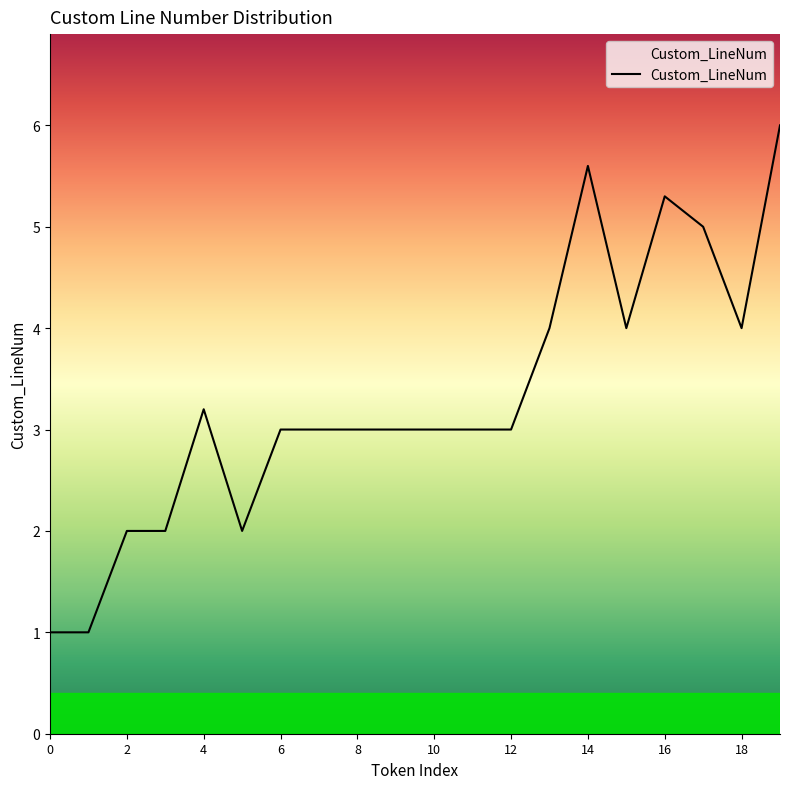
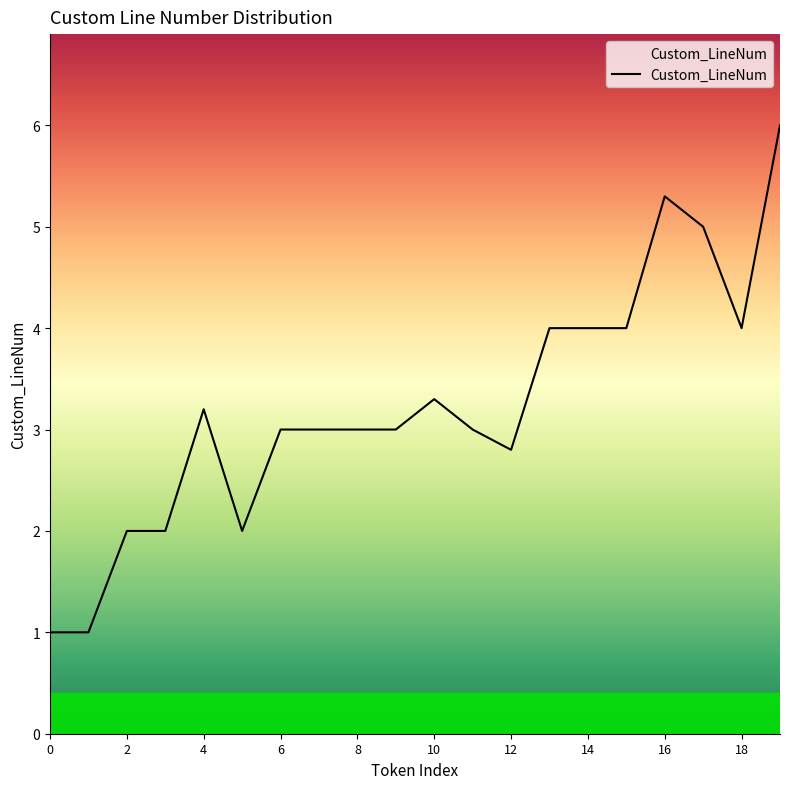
  {
    "0": 1.0,
    "2": 2.0,
    "4": 3.2,
    "6": 3.0,
    "8": 3.0,
-   "10": 3.0,
-   "12": 3.0,
-   "14": 5.6,
+   "10": 3.3,
+   "12": 2.8,
+   "14": 4.0,
    "16": 5.3,
    "18": 4.0
  }
